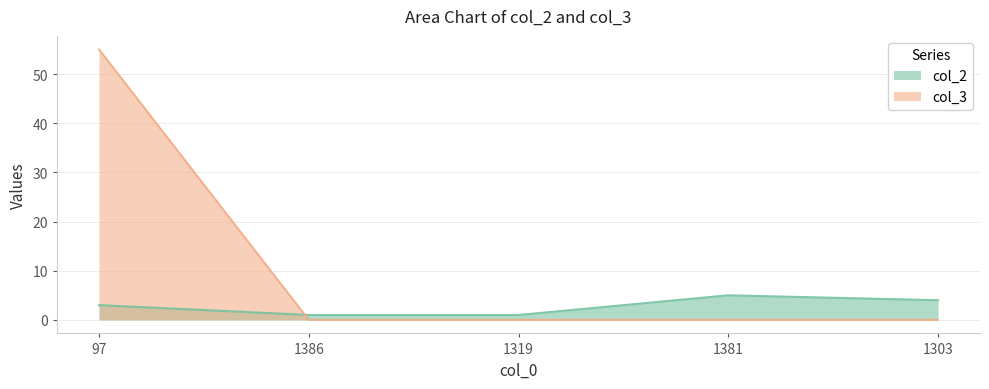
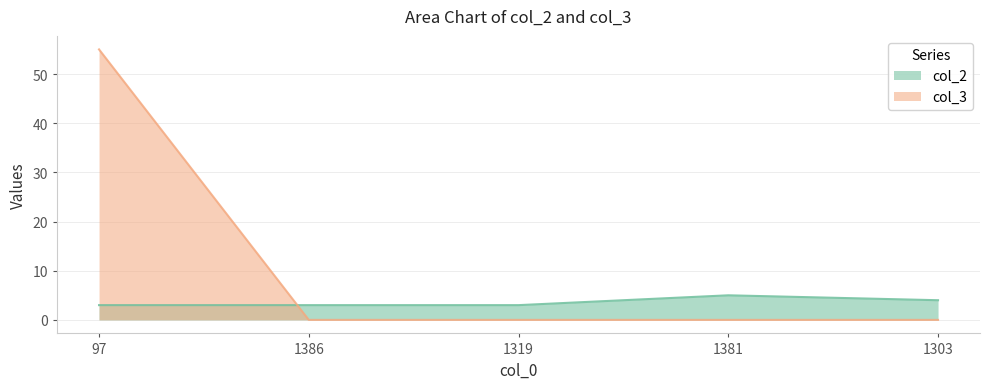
  {
    "col_2": {
      "97": 3,
-     "1386": 1,
-     "1319": 1,
+     "1386": 3,
+     "1319": 3,
      "1381": 5,
      "1303": 4
    },
    "col_3": {
      "97": 55,
      "1386": 0,
      "1319": 0,
      "1381": 0,
      "1303": 0
    }
  }
